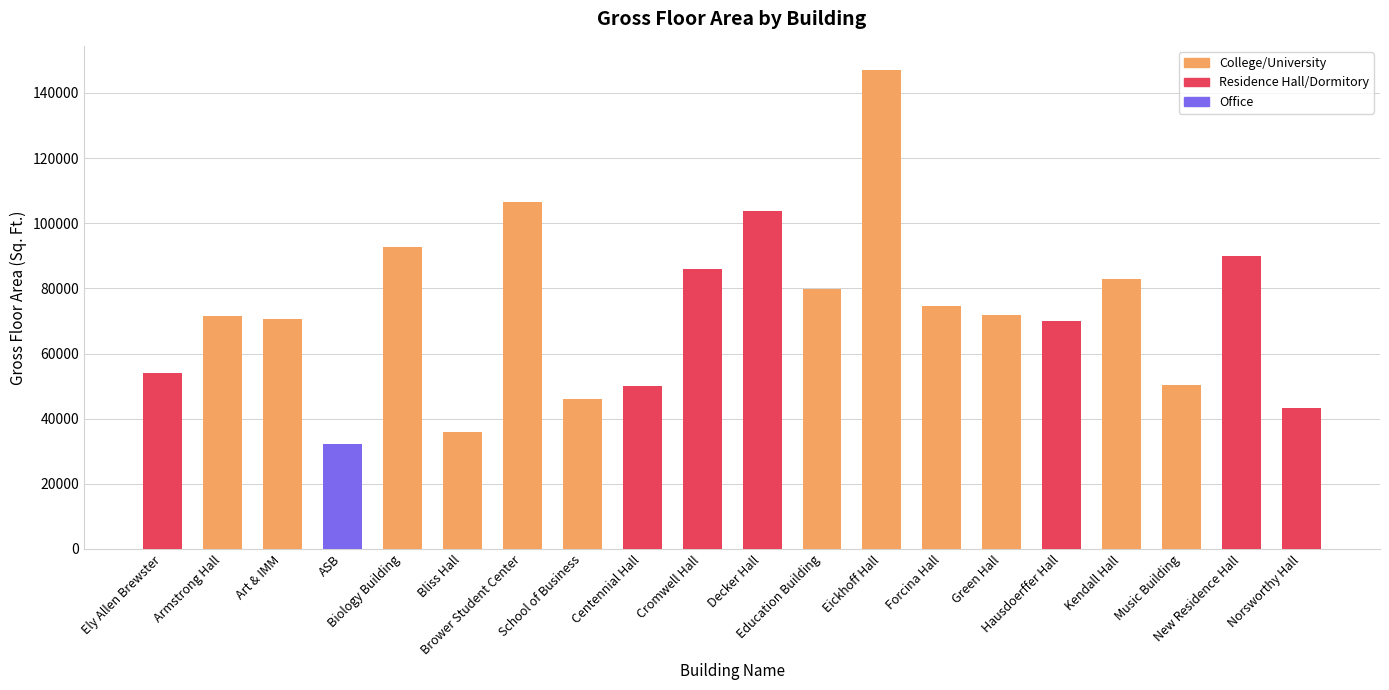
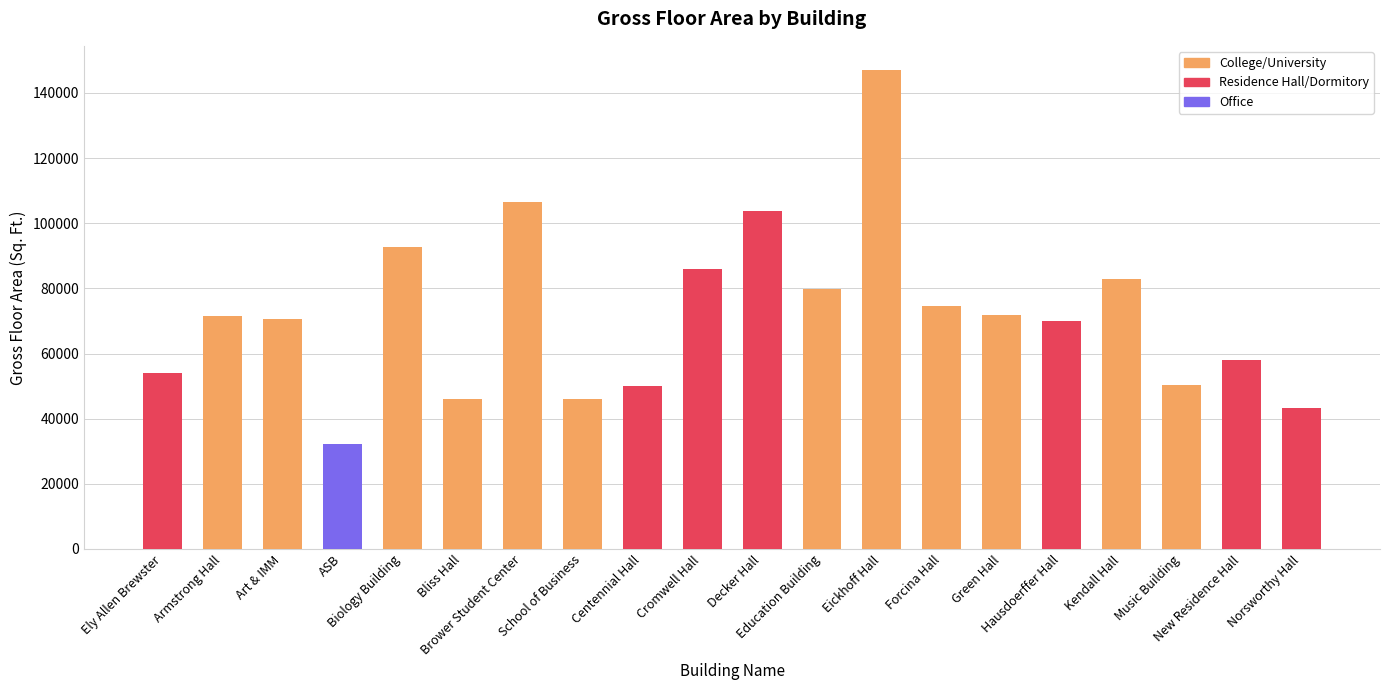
  {
    "College/University": {
      "Armstrong Hall": 72000,
      "Art & IMM": 71000,
      "Biology Building": 93000,
-     "Bliss Hall": 36000,
+     "Bliss Hall": 46000,
      "Brower Student Center": 106000,
      "School of Business": 46000,
      "Education Building": 80000,
      "Eickhoff Hall": 147000,
      "Forcina Hall": 75000,
      "Green Hall": 72000,
      "Kendall Hall": 83000,
      "Music Building": 50000
    },
    "Residence Hall/Dormitory": {
      "Ely Allen Brewster": 54000,
      "Centennial Hall": 50000,
      "Cromwell Hall": 86000,
      "Decker Hall": 104000,
      "Hausdoerffer Hall": 70000,
-     "New Residence Hall": 90000,
+     "New Residence Hall": 58000,
      "Norsworthy Hall": 43000
    },
    "Office": {
      "ASB": 32000
    }
  }
